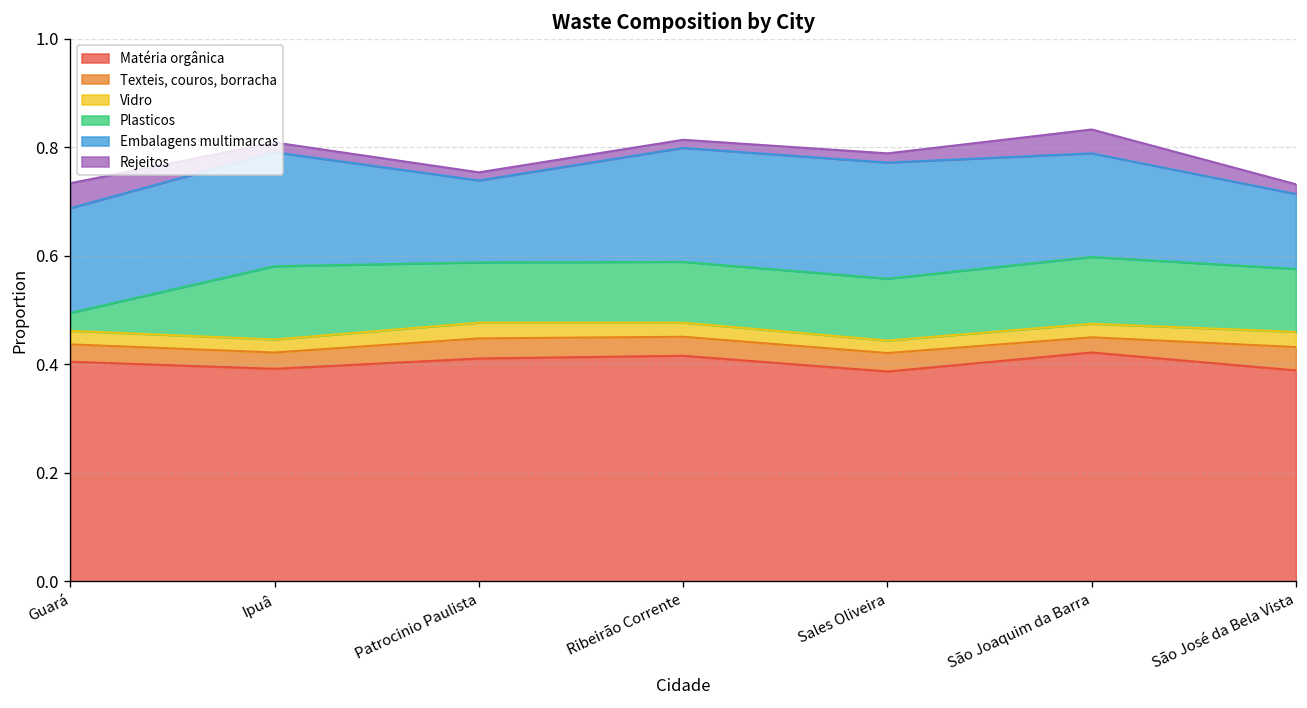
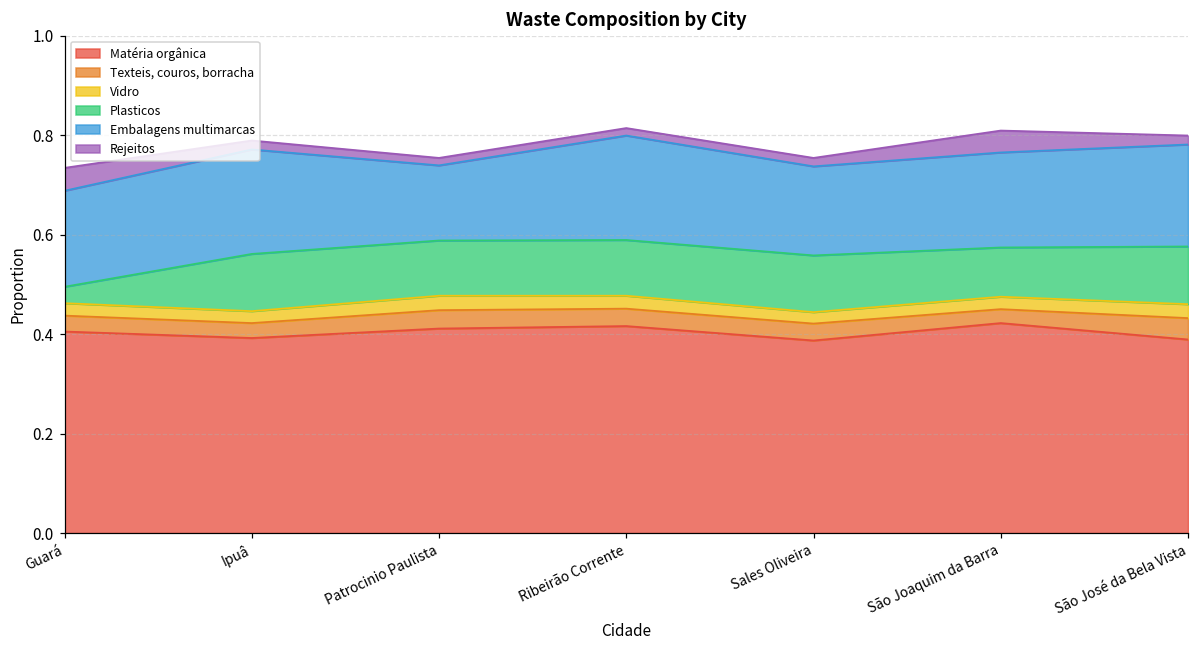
  {
    "Vidro": {
      "Guará": 0.03,
      "Ipuâ": 0.02,
      "Patrocinio Paulista": 0.03,
      "Ribeirão Corrente": 0.03,
      "Sales Oliveira": 0.02,
      "São Joaquim da Barra": 0.03,
      "São José da Bela Vista": 0.03
    },
    "Plasticos": {
      "Guará": 0.03,
-     "Ipuâ": 0.14,
+     "Ipuâ": 0.11,
      "Patrocinio Paulista": 0.11,
      "Ribeirão Corrente": 0.11,
      "Sales Oliveira": 0.11,
-     "São Joaquim da Barra": 0.12,
+     "São Joaquim da Barra": 0.10,
      "São José da Bela Vista": 0.12
    },
    "Embalagens multimarcas": {
      "Guará": 0.19,
      "Patrocinio Paulista": 0.15,
      "Ribeirão Corrente": 0.21,
-     "Sales Oliveira": 0.21,
+     "Sales Oliveira": 0.18,
      "São Joaquim da Barra": 0.19,
-     "São José da Bela Vista": 0.14
+     "São José da Bela Vista": 0.20
    },
    "Rejeitos": {
      "Guará": 0.05,
      "Patrocinio Paulista": 0.02,
      "Ribeirão Corrente": 0.02,
      "Sales Oliveira": 0.02,
      "São Joaquim da Barra": 0.04,
      "São José da Bela Vista": 0.02
    }
  }
